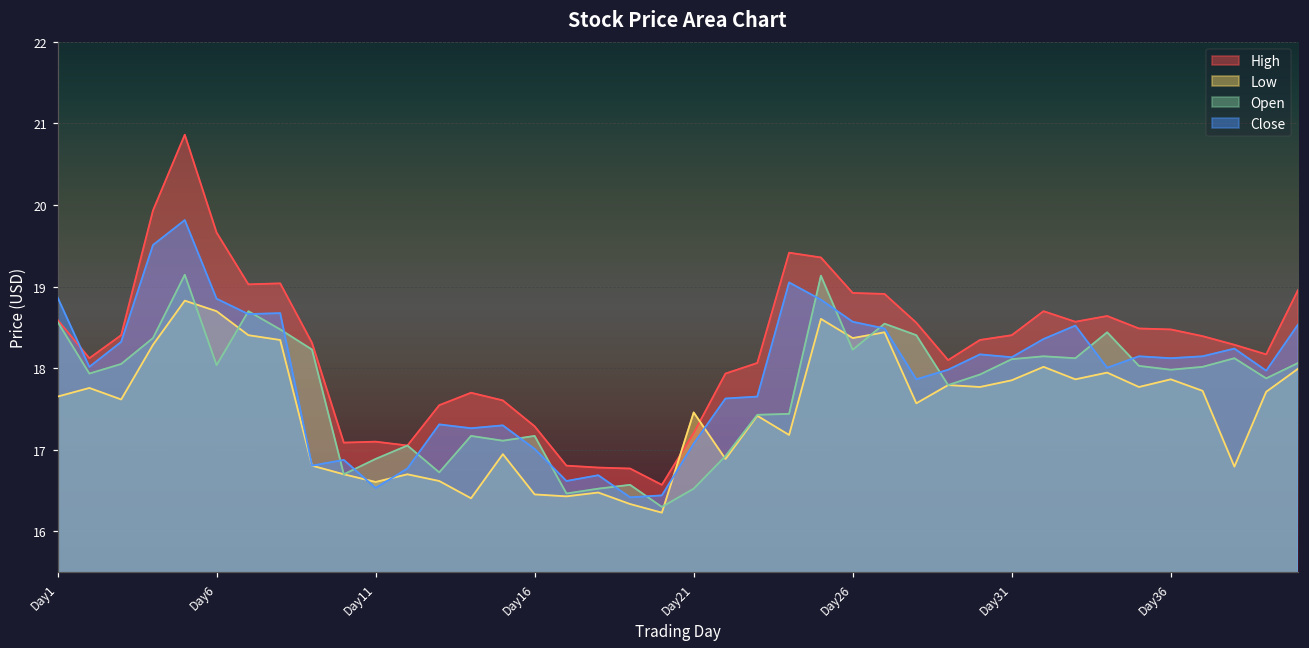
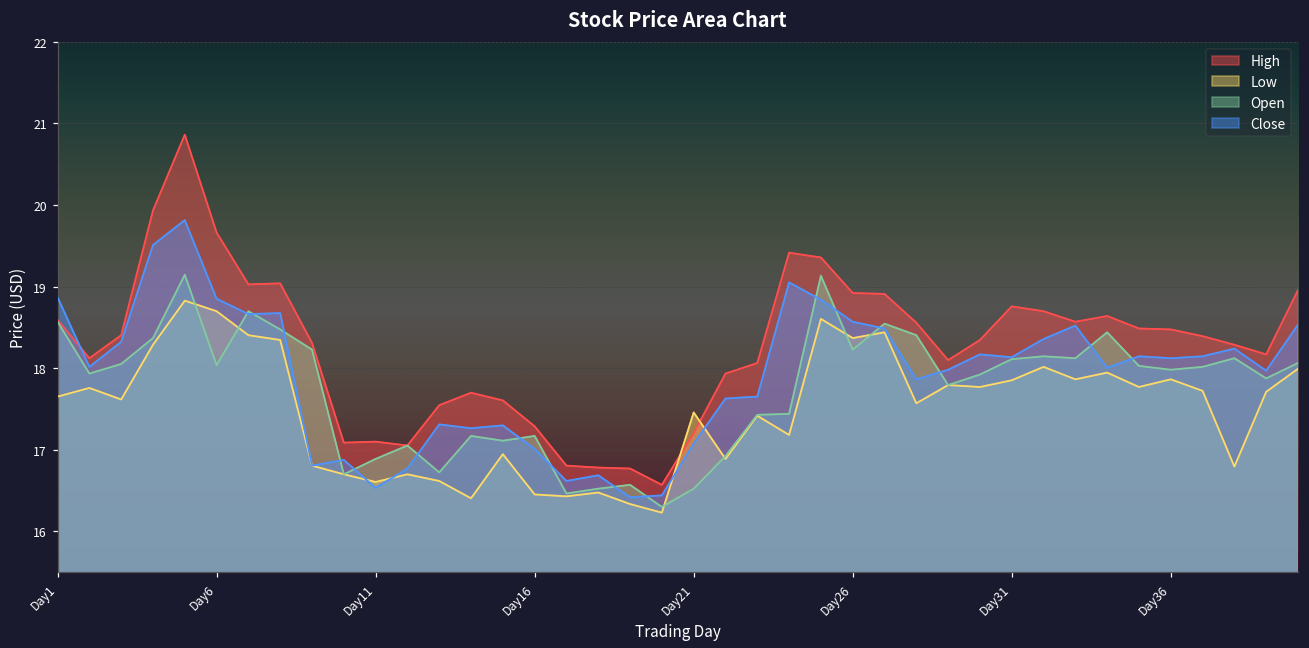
  {
    "High": {
      "Day6": 19.7,
      "Day11": 17.1,
      "Day16": 17.3,
      "Day21": 17.2,
      "Day26": 18.9,
-     "Day31": 18.4,
+     "Day31": 18.8,
      "Day36": 18.5
    },
    "Low": {
      "Day1": 17.7,
      "Day6": 18.7,
      "Day11": 16.6,
      "Day16": 16.5,
      "Day21": 17.5,
      "Day26": 18.4,
      "Day31": 17.9,
      "Day36": 17.9
    },
    "Open": {
      "Day6": 18.0,
      "Day11": 16.9,
      "Day16": 17.2,
      "Day21": 16.5,
      "Day26": 18.2,
      "Day36": 18.0
    },
    "Close": {
      "Day1": 18.9,
      "Day6": 18.9,
      "Day11": 16.5,
      "Day16": 17.0,
      "Day21": 17.1,
      "Day26": 18.6,
      "Day36": 18.1
    }
  }
